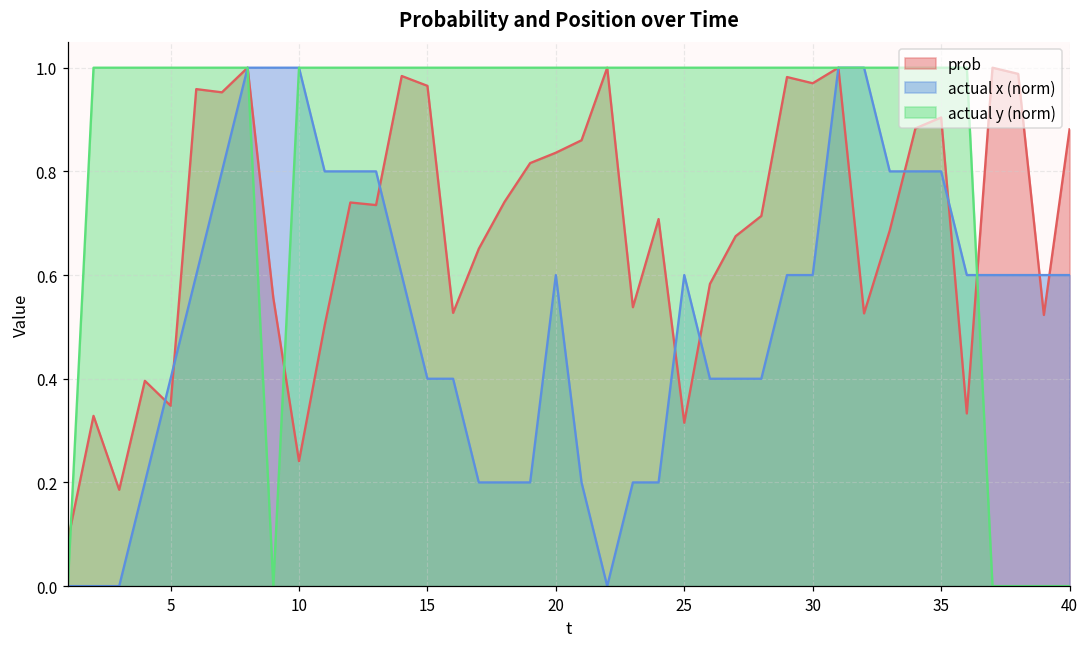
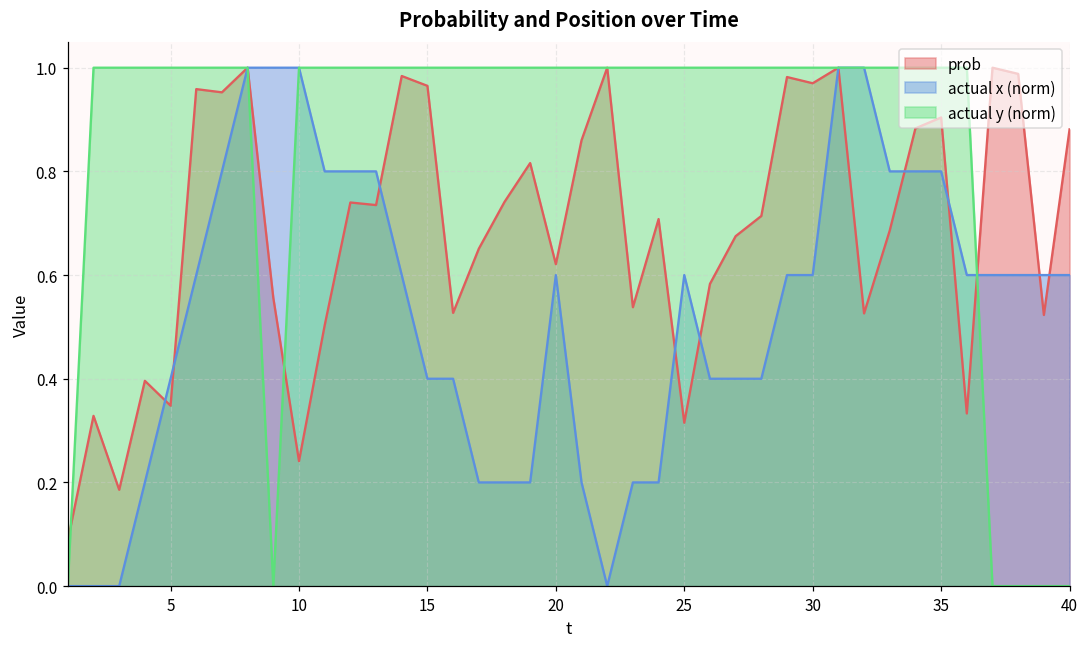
  {
    "prob": {
      "5": 0.35,
      "10": 0.24,
      "15": 0.97,
-     "20": 0.84,
+     "20": 0.62,
      "25": 0.32,
      "30": 0.97,
      "40": 0.88
    },
    "actual x (norm)": {
      "5": 0.40,
      "15": 0.40,
      "20": 0.60,
      "25": 0.60,
      "30": 0.60,
      "35": 0.80,
      "40": 0.60
    },
    "actual y (norm)": {
      "5": 1.00,
      "15": 1.00,
      "20": 1.00,
      "25": 1.00,
      "30": 1.00,
      "40": 0.00
    }
  }
